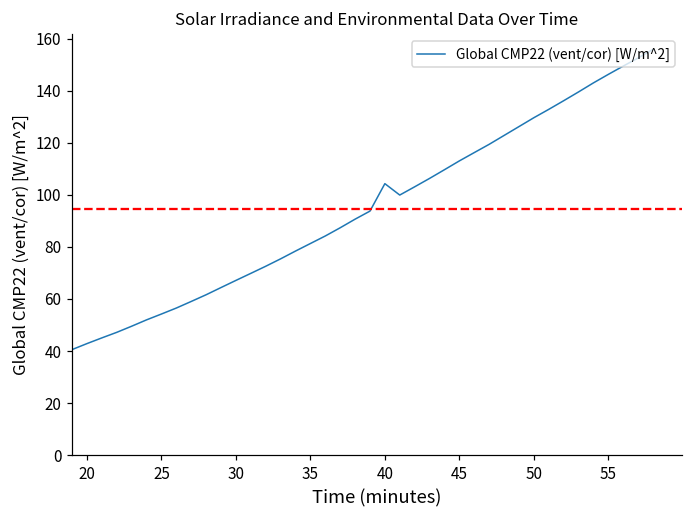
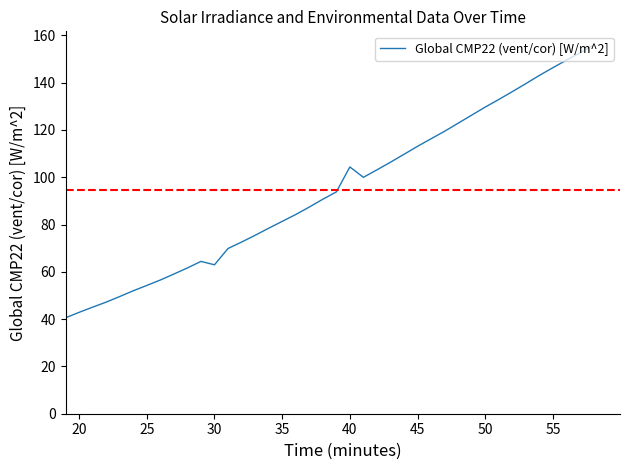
  {
    "20": 43,
    "25": 54,
-   "30": 67,
+   "30": 63,
    "35": 81,
    "40": 104,
    "45": 113,
    "50": 130,
    "55": 146
  }
